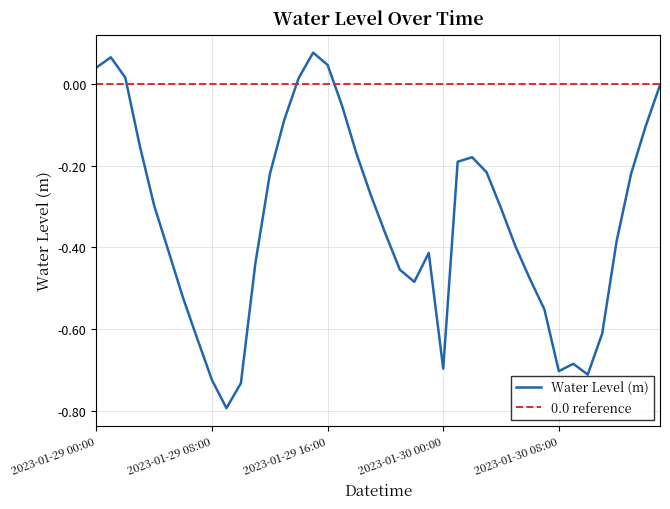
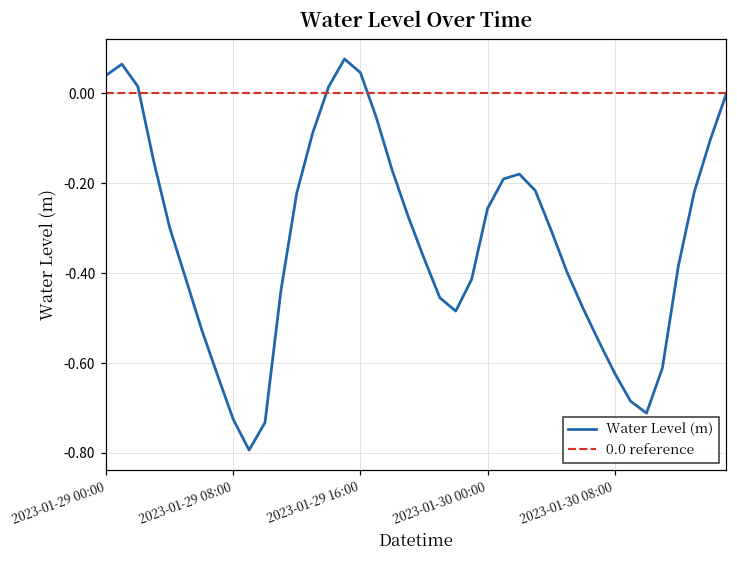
  {
    "2023-01-29 00:00": 0.04,
    "2023-01-29 08:00": -0.72,
    "2023-01-29 16:00": 0.05,
-   "2023-01-30 00:00": -0.70,
-   "2023-01-30 08:00": -0.70
+   "2023-01-30 00:00": -0.26,
+   "2023-01-30 08:00": -0.62
  }
